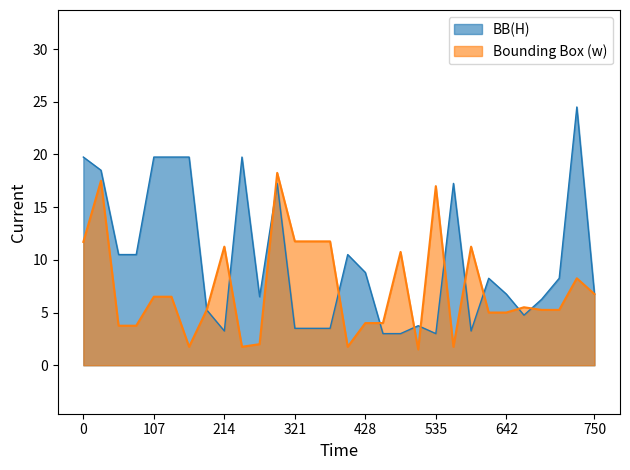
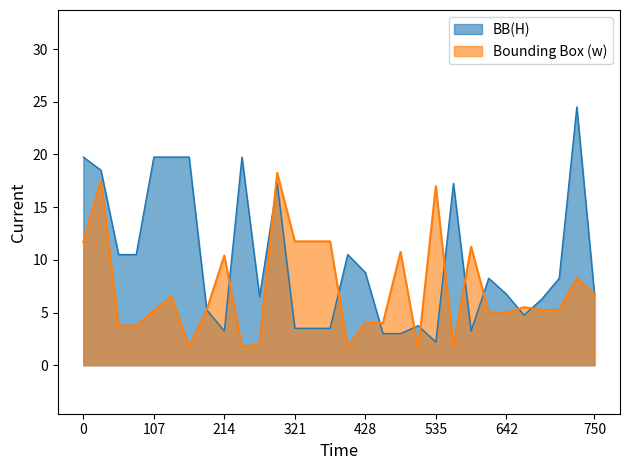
  {
    "BB(H)": {
      "0": 19.8,
      "107": 19.8,
      "214": 3.3,
      "321": 3.5,
      "428": 8.8,
-     "535": 3.0,
+     "535": 2.2,
      "642": 6.8
    },
    "Bounding Box (w)": {
      "0": 11.7,
-     "107": 6.5,
-     "214": 11.3,
+     "107": 5.2,
+     "214": 10.4,
      "321": 11.8,
      "428": 4.0,
      "535": 17.0,
      "642": 5.0
    }
  }
